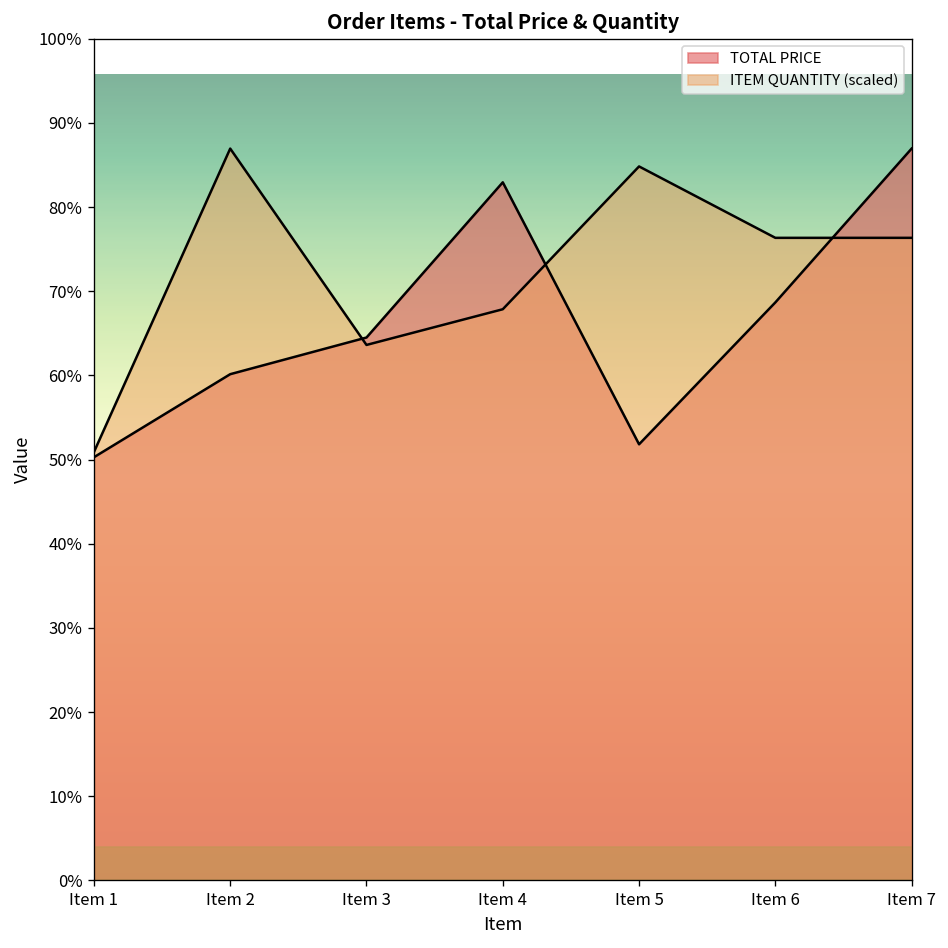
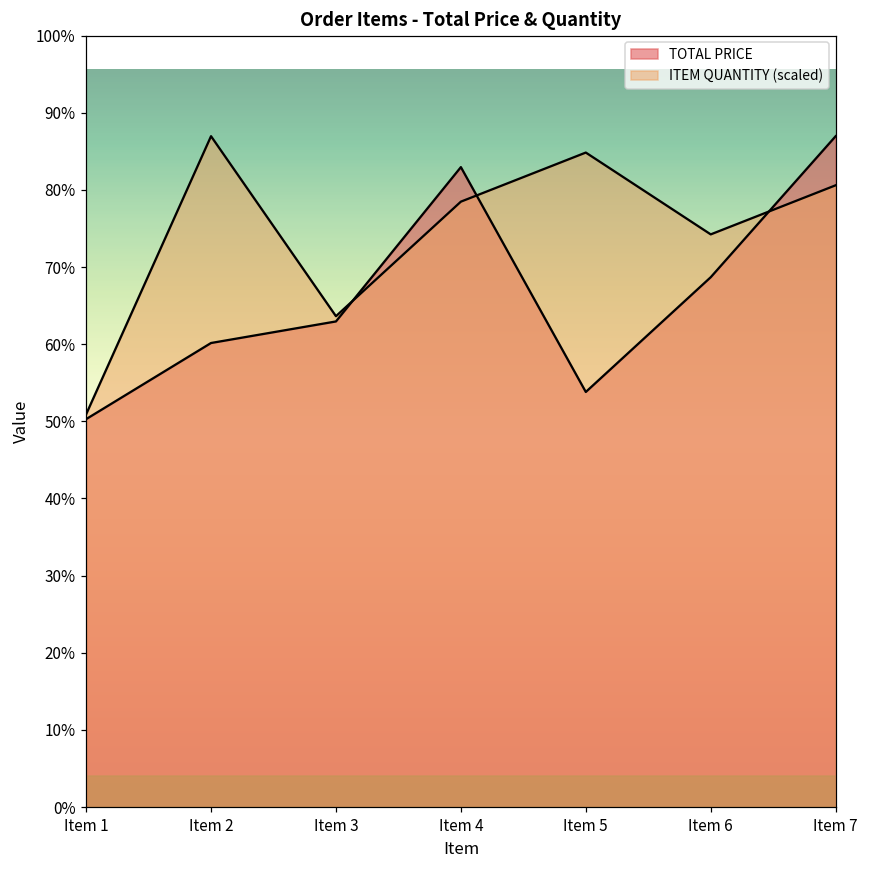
  {
    "TOTAL PRICE": {
      "Item 1": "50%",
      "Item 2": "60%",
-     "Item 3": "65%",
+     "Item 3": "63%",
      "Item 4": "83%",
-     "Item 5": "52%",
+     "Item 5": "54%",
      "Item 6": "69%",
      "Item 7": "87%"
    },
    "ITEM QUANTITY (scaled)": {
      "Item 1": "51%",
      "Item 2": "87%",
      "Item 3": "64%",
-     "Item 4": "68%",
+     "Item 4": "78%",
      "Item 5": "85%",
-     "Item 6": "76%",
-     "Item 7": "76%"
+     "Item 6": "74%",
+     "Item 7": "81%"
    }
  }
